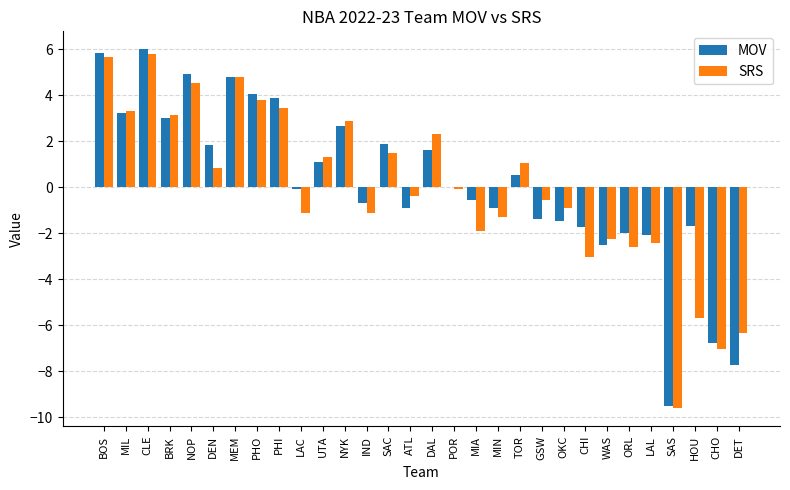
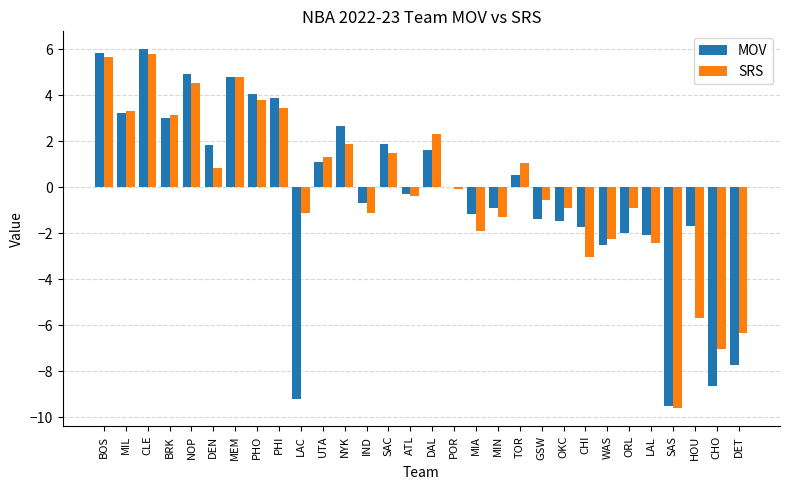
  {
    "MOV": {
      "BOS": 5.9,
      "MIL": 3.3,
      "CLE": 6.0,
      "BRK": 3.0,
      "NOP": 4.9,
      "DEN": 1.8,
      "MEM": 4.8,
      "PHO": 4.1,
      "PHI": 3.9,
-     "LAC": -0.1,
+     "LAC": -9.2,
      "UTA": 1.1,
      "NYK": 2.7,
      "IND": -0.7,
      "SAC": 1.9,
-     "ATL": -0.9,
+     "ATL": -0.3,
      "DAL": 1.6,
      "POR": 0.0,
-     "MIA": -0.6,
+     "MIA": -1.2,
      "MIN": -0.9,
      "TOR": 0.6,
      "GSW": -1.4,
      "OKC": -1.5,
      "CHI": -1.7,
      "WAS": -2.5,
      "ORL": -2.0,
      "LAL": -2.1,
      "SAS": -9.5,
      "HOU": -1.7,
-     "CHO": -6.8,
+     "CHO": -8.6,
      "DET": -7.7
    },
    "SRS": {
      "BOS": 5.7,
      "MIL": 3.3,
      "CLE": 5.8,
      "BRK": 3.1,
      "NOP": 4.5,
      "DEN": 0.8,
      "MEM": 4.8,
      "PHO": 3.8,
      "PHI": 3.4,
      "LAC": -1.1,
      "UTA": 1.3,
-     "NYK": 2.9,
+     "NYK": 1.9,
      "IND": -1.1,
      "SAC": 1.5,
      "ATL": -0.4,
      "DAL": 2.3,
      "MIA": -1.9,
      "MIN": -1.3,
      "TOR": 1.1,
      "GSW": -0.5,
      "OKC": -0.9,
      "CHI": -3.0,
      "WAS": -2.2,
-     "ORL": -2.6,
+     "ORL": -0.9,
      "LAL": -2.4,
      "SAS": -9.6,
      "HOU": -5.7,
      "CHO": -7.0,
      "DET": -6.3
    }
  }
